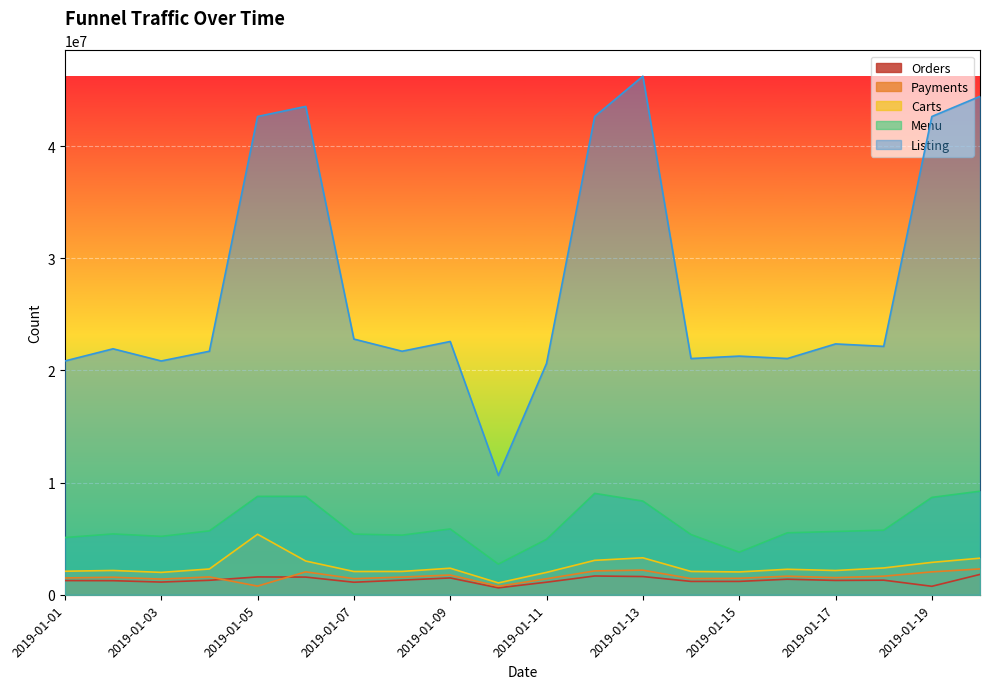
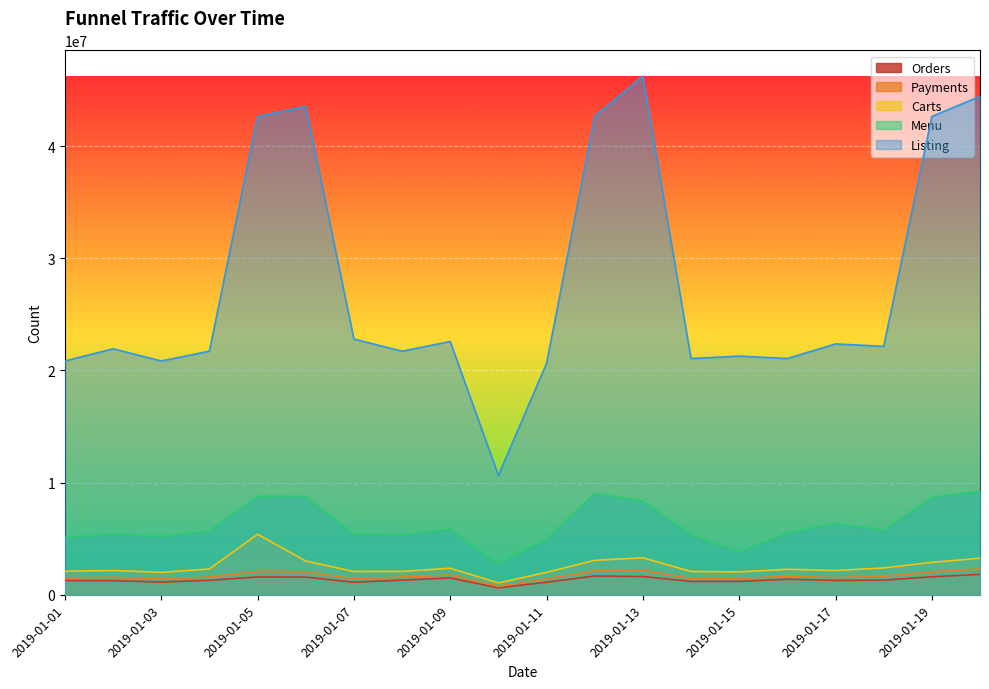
  {
    "Orders": {
      "2019-01-01": 1300000,
      "2019-01-03": 1100000,
      "2019-01-05": 1600000,
      "2019-01-07": 1100000,
      "2019-01-09": 1500000,
      "2019-01-11": 1100000,
      "2019-01-13": 1600000,
      "2019-01-15": 1200000,
      "2019-01-17": 1300000,
-     "2019-01-19": 800000
+     "2019-01-19": 1600000
    },
    "Payments": {
      "2019-01-01": 1500000,
      "2019-01-03": 1400000,
-     "2019-01-05": 800000,
+     "2019-01-05": 2100000,
      "2019-01-07": 1400000,
      "2019-01-09": 1800000,
      "2019-01-11": 1400000,
      "2019-01-13": 2200000,
      "2019-01-15": 1500000,
      "2019-01-17": 1500000,
      "2019-01-19": 2000000
    },
    "Carts": {
      "2019-01-01": 2100000,
      "2019-01-03": 2000000,
      "2019-01-05": 5400000,
      "2019-01-07": 2100000,
      "2019-01-09": 2400000,
      "2019-01-11": 2000000,
      "2019-01-13": 3300000,
      "2019-01-15": 2000000,
      "2019-01-17": 2200000,
      "2019-01-19": 2900000
    },
    "Menu": {
      "2019-01-01": 5100000,
      "2019-01-03": 5200000,
      "2019-01-05": 8800000,
      "2019-01-07": 5400000,
      "2019-01-09": 5900000,
      "2019-01-11": 5000000,
      "2019-01-13": 8400000,
      "2019-01-15": 3800000,
-     "2019-01-17": 5600000,
+     "2019-01-17": 6400000,
      "2019-01-19": 8700000
    },
    "Listing": {
      "2019-01-01": 20800000,
      "2019-01-03": 20800000,
      "2019-01-05": 42600000,
      "2019-01-07": 22800000,
      "2019-01-09": 22600000,
      "2019-01-11": 20600000,
      "2019-01-13": 46200000,
      "2019-01-15": 21300000,
      "2019-01-17": 22400000
    }
  }
